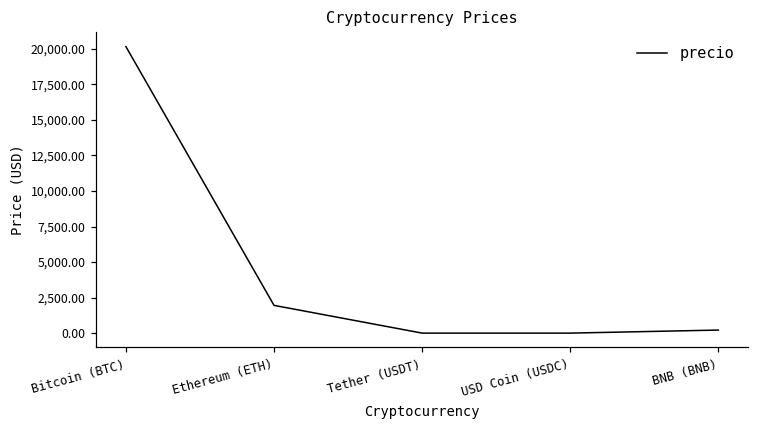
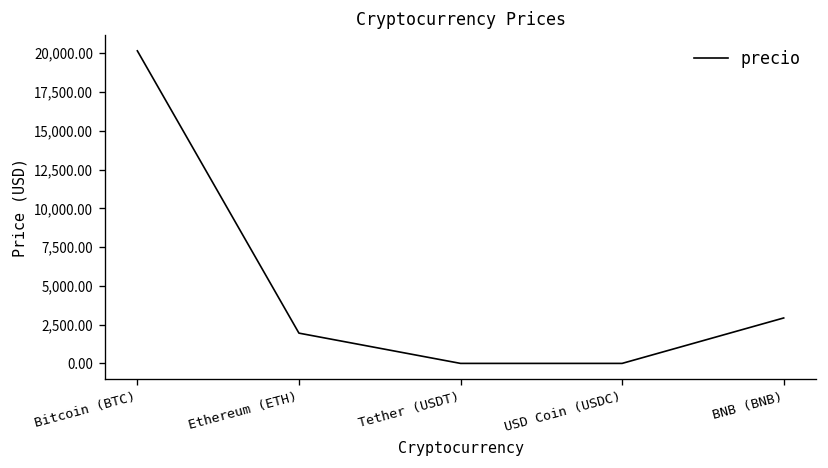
  {
    "Bitcoin (BTC)": "20,200",
    "Ethereum (ETH)": "2,000",
    "Tether (USDT)": "0",
    "USD Coin (USDC)": "0",
-   "BNB (BNB)": "200"
+   "BNB (BNB)": "2,900"
  }
